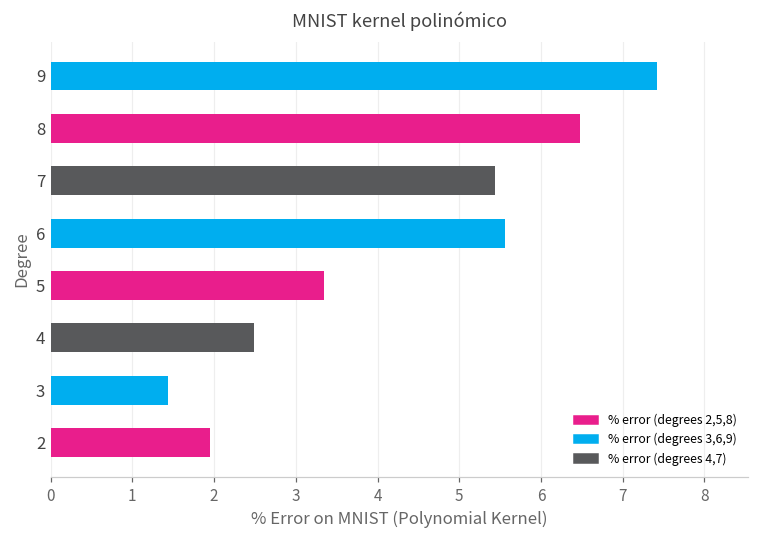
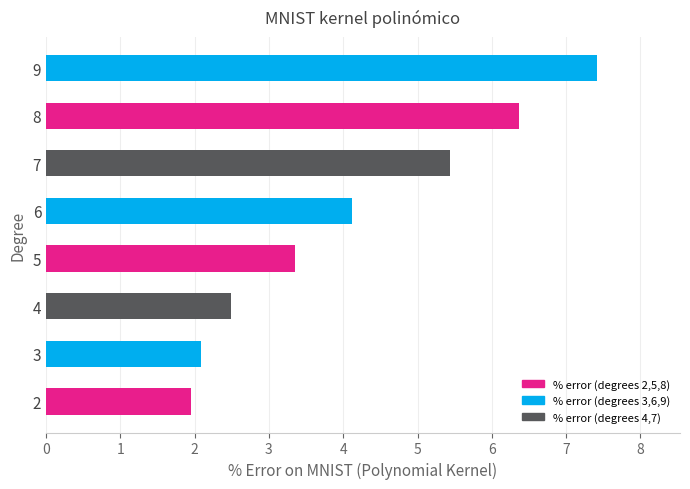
  {
    "9": 7.4,
-   "8": 6.5,
+   "8": 6.4,
    "7": 5.4,
-   "6": 5.6,
+   "6": 4.1,
    "5": 3.4,
    "4": 2.5,
-   "3": 1.4,
+   "3": 2.1,
    "2": 2.0
  }
